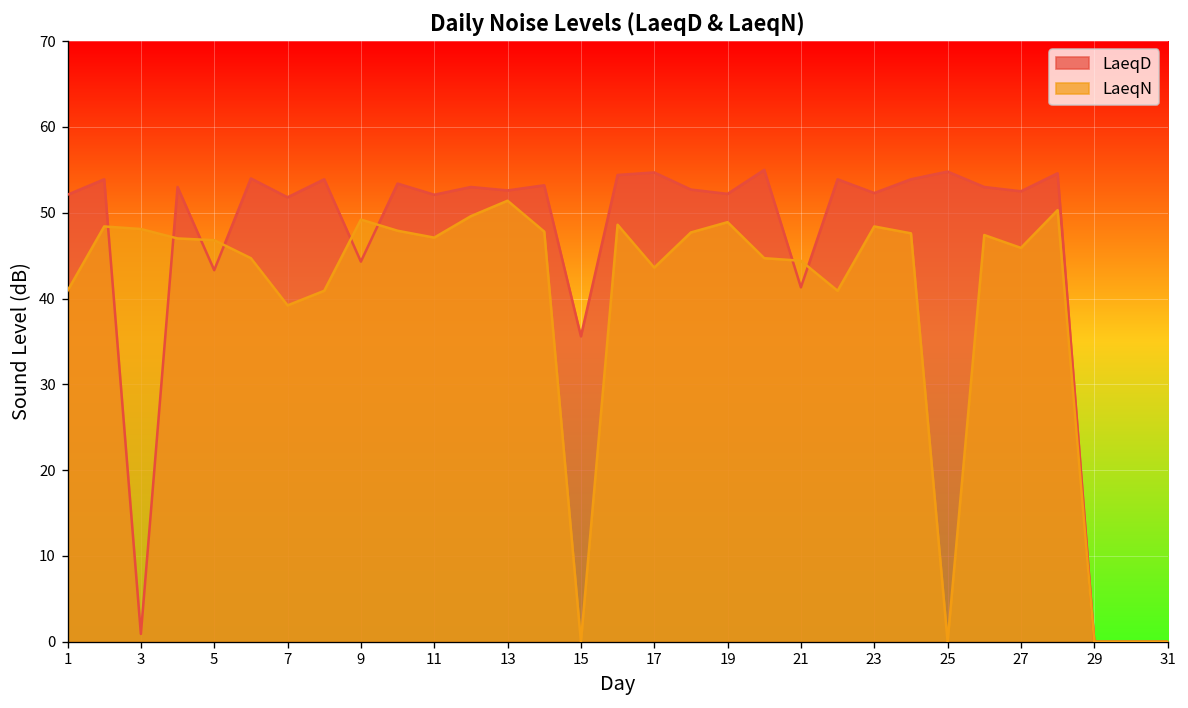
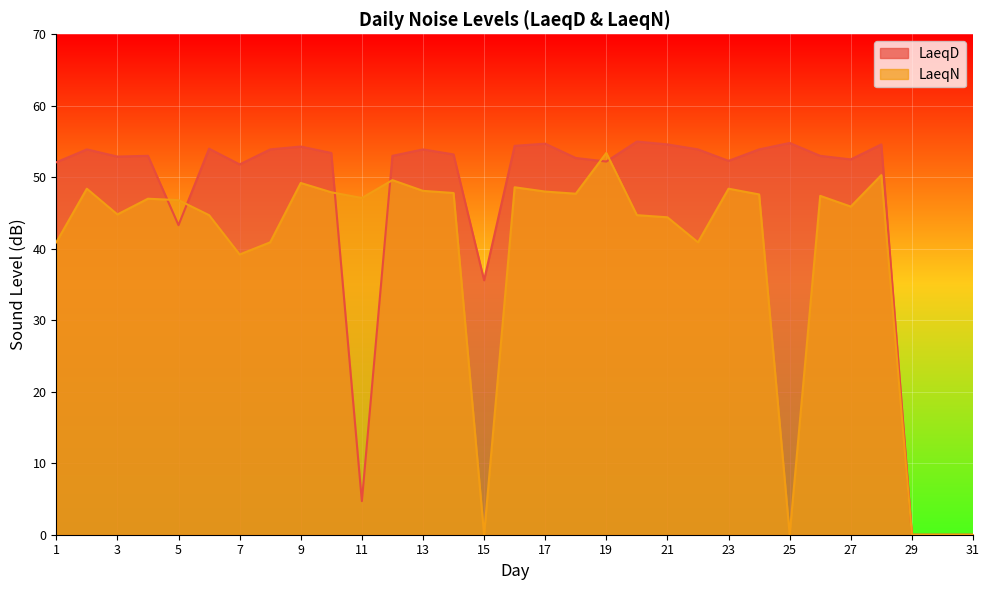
  {
    "LaeqD": {
      "1": 52,
-     "3": 1,
+     "3": 53,
      "5": 43,
      "7": 52,
-     "9": 44,
-     "11": 52,
-     "13": 53,
+     "9": 54,
+     "11": 5,
+     "13": 54,
      "15": 36,
      "17": 55,
      "19": 52,
-     "21": 41,
+     "21": 55,
      "23": 52,
      "25": 55,
      "27": 53
    },
    "LaeqN": {
      "1": 41,
-     "3": 48,
+     "3": 45,
      "5": 47,
      "7": 39,
      "9": 49,
      "11": 47,
-     "13": 51,
+     "13": 48,
      "15": 0,
-     "17": 44,
-     "19": 49,
+     "17": 48,
+     "19": 53,
      "21": 44,
      "23": 48,
      "25": 0,
      "27": 46
    }
  }
